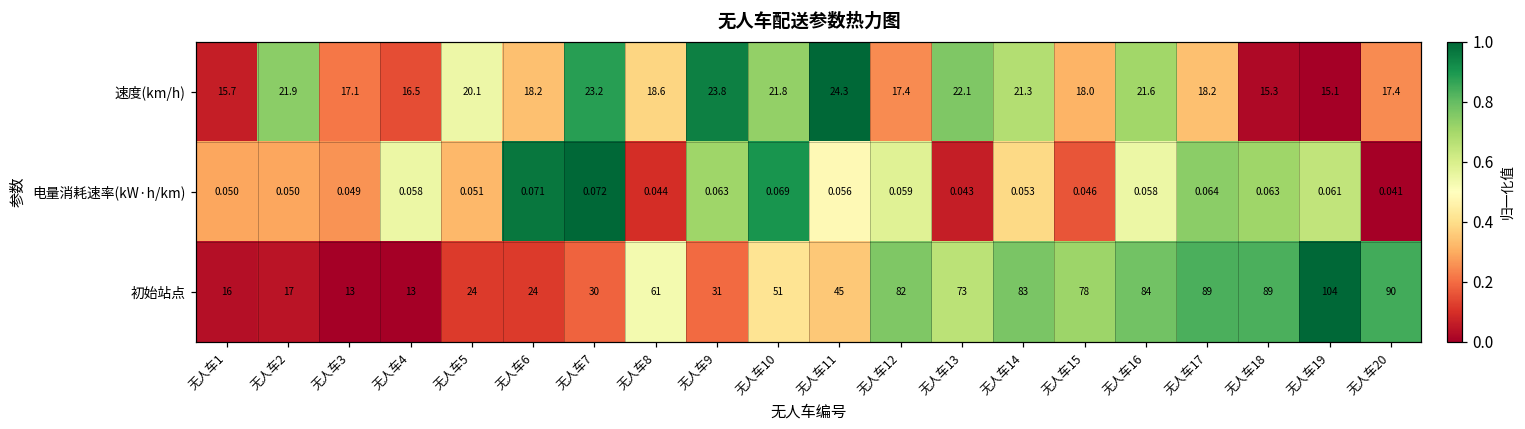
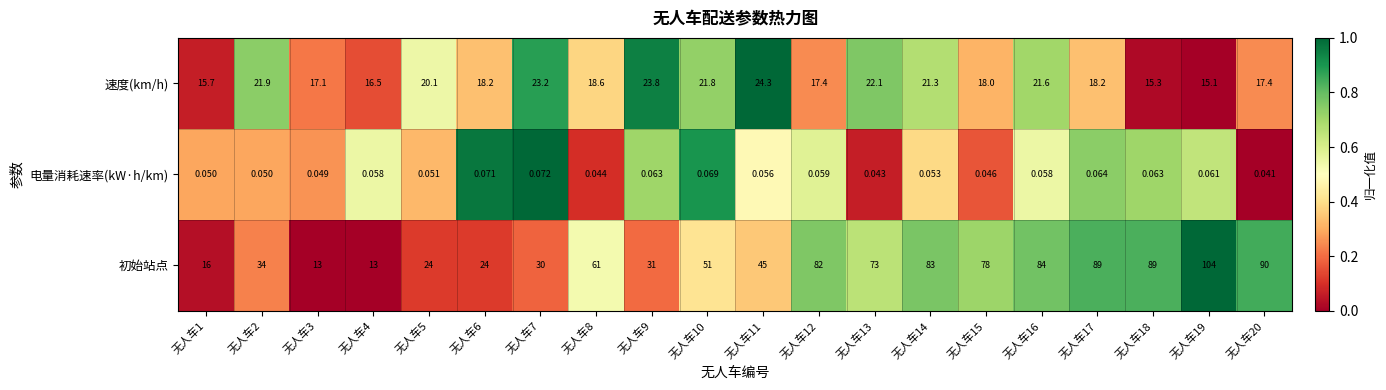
  {
    "速度(km/h)": {
      "无人车1": 15.7,
      "无人车2": 21.9,
      "无人车3": 17.1,
      "无人车4": 16.5,
      "无人车5": 20.1,
      "无人车6": 18.2,
      "无人车7": 23.2,
      "无人车8": 18.6,
      "无人车9": 23.8,
      "无人车10": 21.8,
      "无人车11": 24.3,
      "无人车12": 17.4,
      "无人车13": 22.1,
      "无人车14": 21.3,
      "无人车15": 18.0,
      "无人车16": 21.6,
      "无人车17": 18.2,
      "无人车18": 15.3,
      "无人车19": 15.1,
      "无人车20": 17.4
    },
    "电量消耗速率(kW·h/km)": {
      "无人车1": 0.050,
      "无人车2": 0.050,
      "无人车3": 0.049,
      "无人车4": 0.058,
      "无人车5": 0.051,
      "无人车6": 0.071,
      "无人车7": 0.072,
      "无人车8": 0.044,
      "无人车9": 0.063,
      "无人车10": 0.069,
      "无人车11": 0.056,
      "无人车12": 0.059,
      "无人车13": 0.043,
      "无人车14": 0.053,
      "无人车15": 0.046,
      "无人车16": 0.058,
      "无人车17": 0.064,
      "无人车18": 0.063,
      "无人车19": 0.061,
      "无人车20": 0.041
    },
    "初始站点": {
      "无人车1": 16,
-     "无人车2": 17,
+     "无人车2": 34,
      "无人车3": 13,
      "无人车4": 13,
      "无人车5": 24,
      "无人车6": 24,
      "无人车7": 30,
      "无人车8": 61,
      "无人车9": 31,
      "无人车10": 51,
      "无人车11": 45,
      "无人车12": 82,
      "无人车13": 73,
      "无人车14": 83,
      "无人车15": 78,
      "无人车16": 84,
      "无人车17": 89,
      "无人车18": 89,
      "无人车19": 104,
      "无人车20": 90
    }
  }
